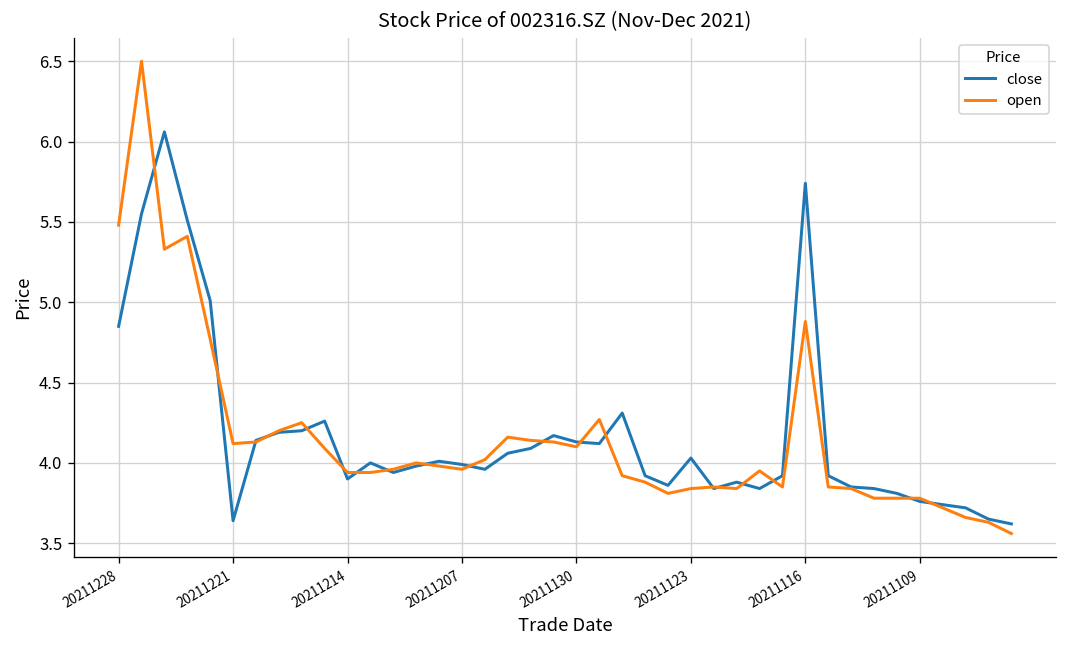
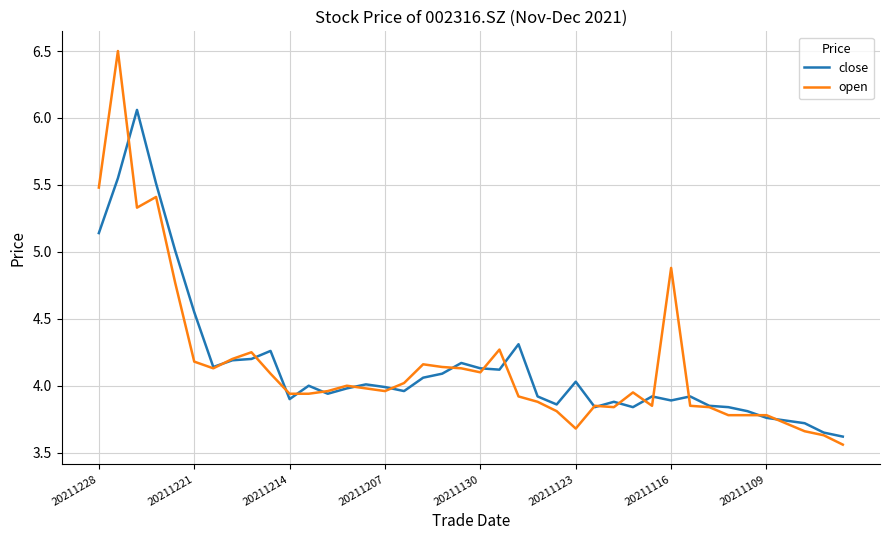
  {
    "close": {
-     "20211228": 4.85,
-     "20211221": 3.64,
+     "20211228": 5.14,
+     "20211221": 4.55,
      "20211214": 3.90,
      "20211207": 3.99,
      "20211130": 4.13,
      "20211123": 4.03,
-     "20211116": 5.74,
+     "20211116": 3.89,
      "20211109": 3.76
    },
    "open": {
      "20211228": 5.48,
-     "20211221": 4.12,
+     "20211221": 4.18,
      "20211214": 3.94,
      "20211207": 3.96,
      "20211130": 4.10,
-     "20211123": 3.84,
+     "20211123": 3.68,
      "20211116": 4.88,
      "20211109": 3.78
    }
  }
